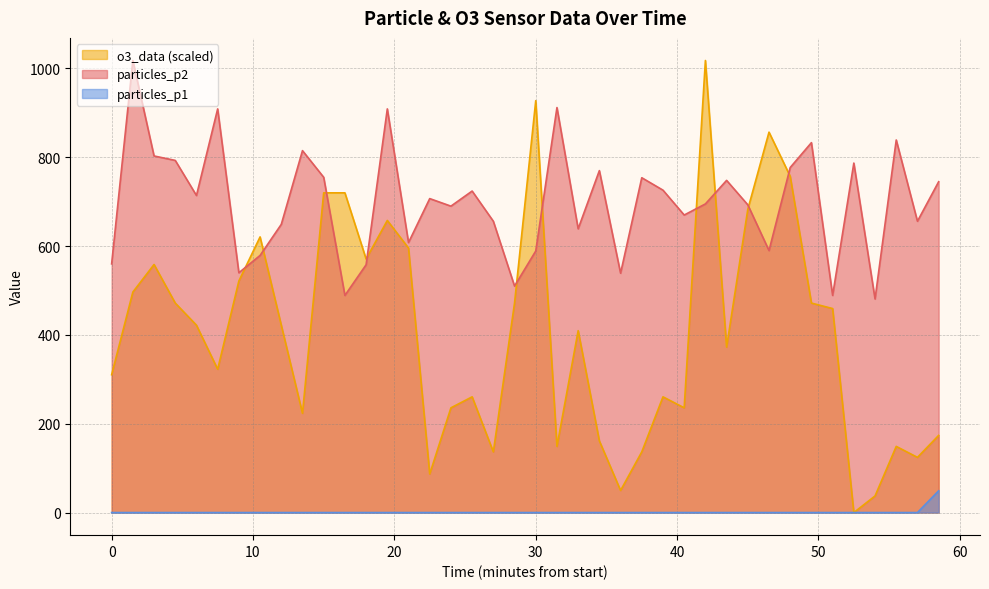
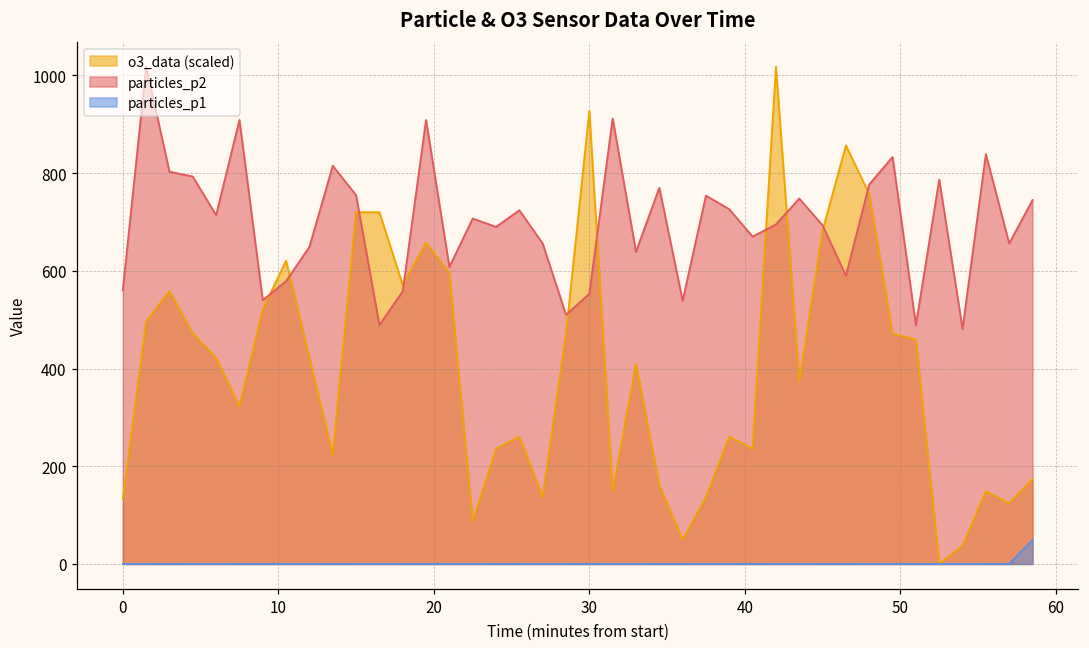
  {
    "o3_data (scaled)": {
-     "0": 310,
+     "0": 130,
      "30": 930
    },
    "particles_p2": {
      "0": 560,
-     "30": 590
+     "30": 550
    },
    "particles_p1": {
      "0": 0,
      "30": 0
    }
  }
